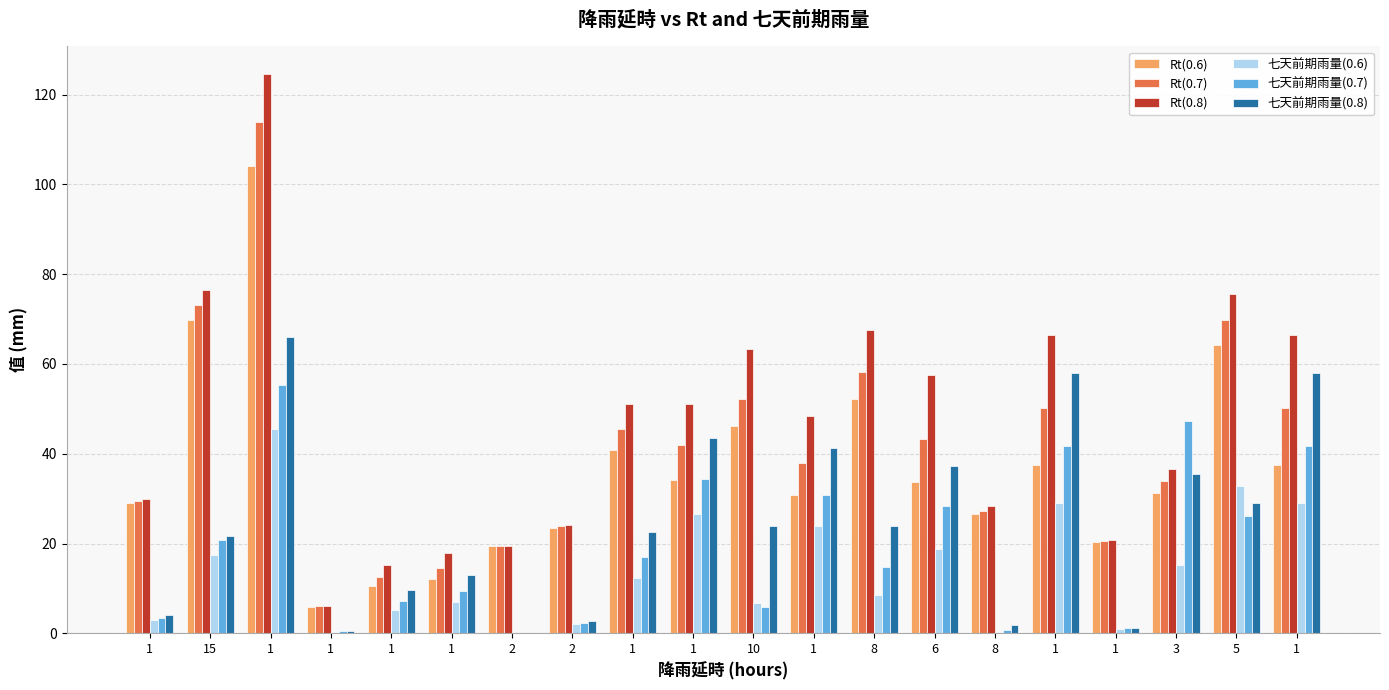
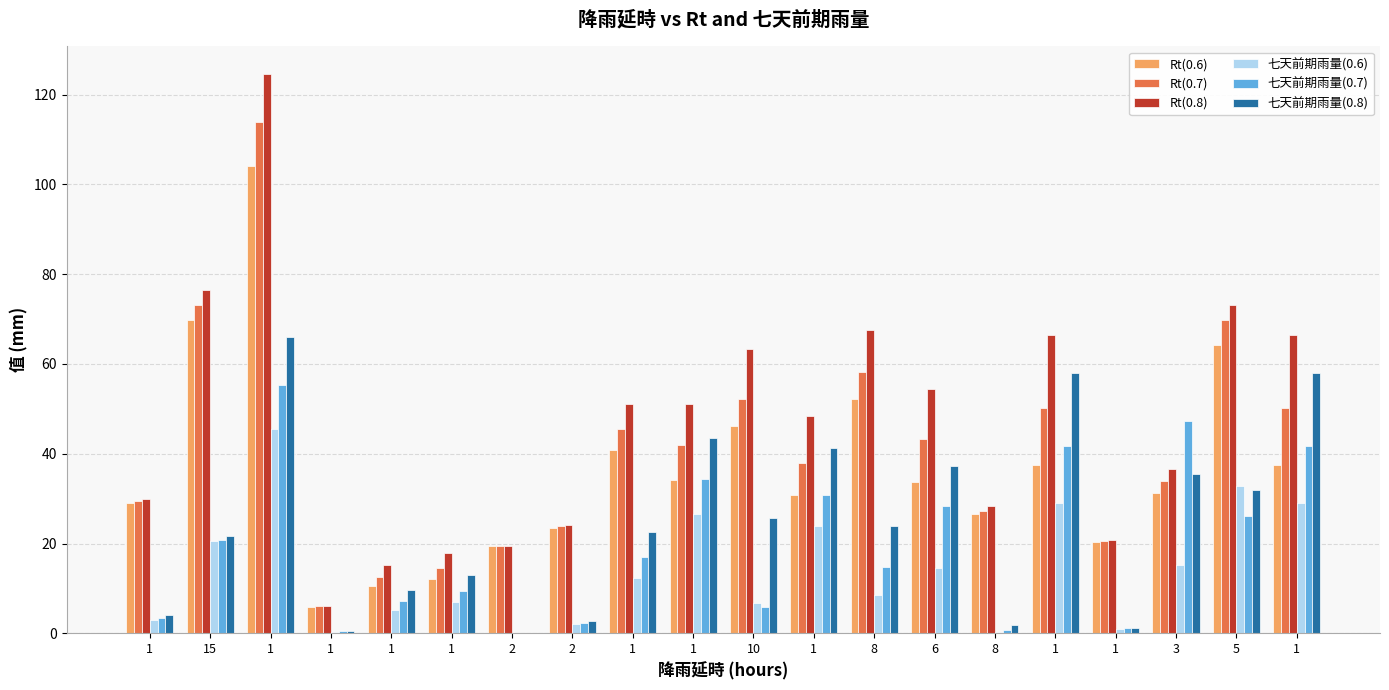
  {
    "Rt(0.8)": {
      "15": 77,
      "10": 63,
-     "6": 58,
+     "6": 54,
      "3": 37,
-     "5": 76
+     "5": 73
    },
    "七天前期雨量(0.6)": {
-     "15": 17,
+     "15": 21,
      "10": 7,
-     "6": 19,
+     "6": 15,
      "3": 15,
      "5": 33
    },
    "七天前期雨量(0.7)": {
      "15": 21,
      "10": 6,
      "6": 28,
      "3": 47,
      "5": 26
    },
    "七天前期雨量(0.8)": {
      "15": 22,
-     "10": 24,
+     "10": 26,
      "6": 37,
      "3": 35,
-     "5": 29
+     "5": 32
    }
  }
